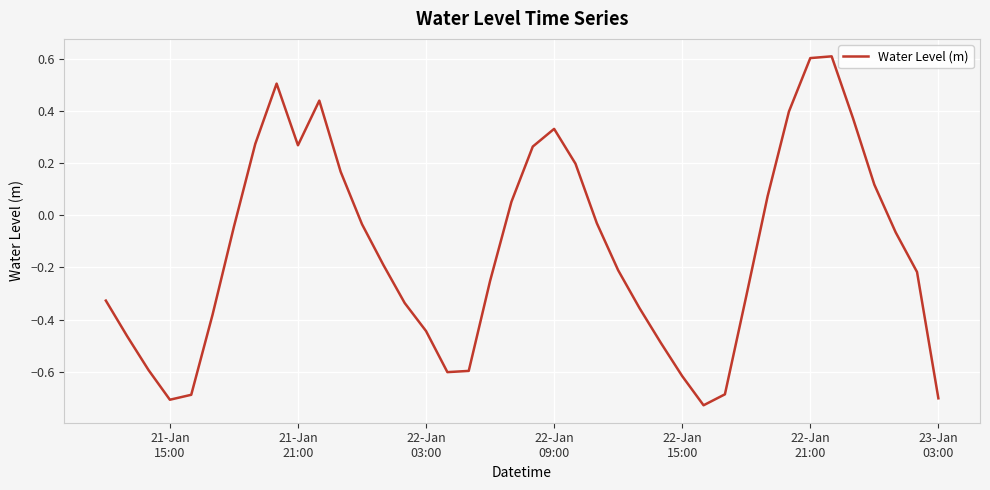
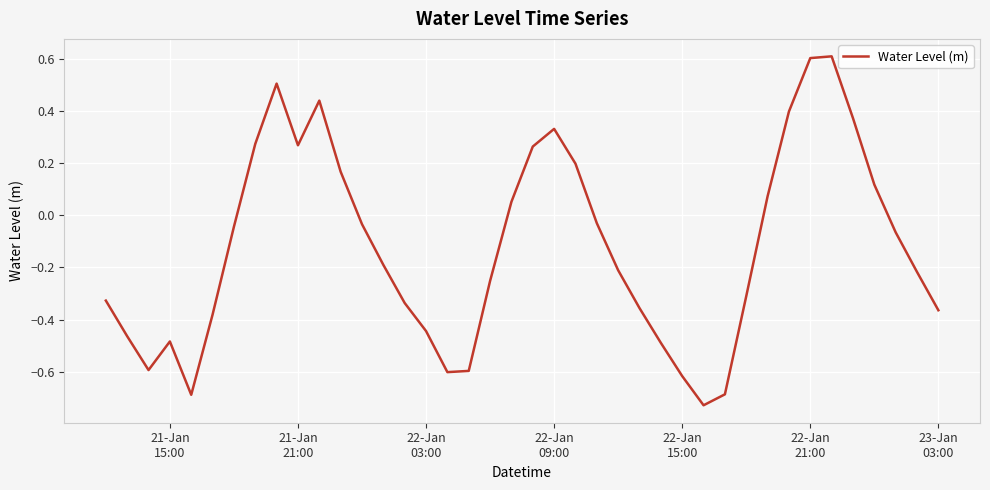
  {
-   "21-Jan 15:00": -0.71,
+   "21-Jan 15:00": -0.48,
    "21-Jan 21:00": 0.27,
    "22-Jan 03:00": -0.44,
    "22-Jan 09:00": 0.33,
    "22-Jan 15:00": -0.62,
    "22-Jan 21:00": 0.60,
-   "23-Jan 03:00": -0.70
+   "23-Jan 03:00": -0.36
  }
